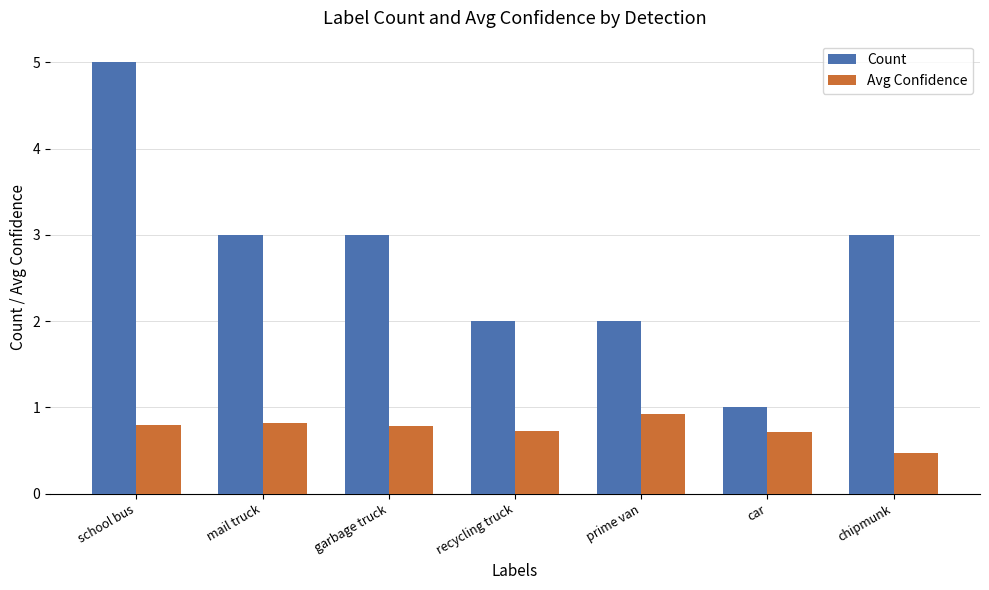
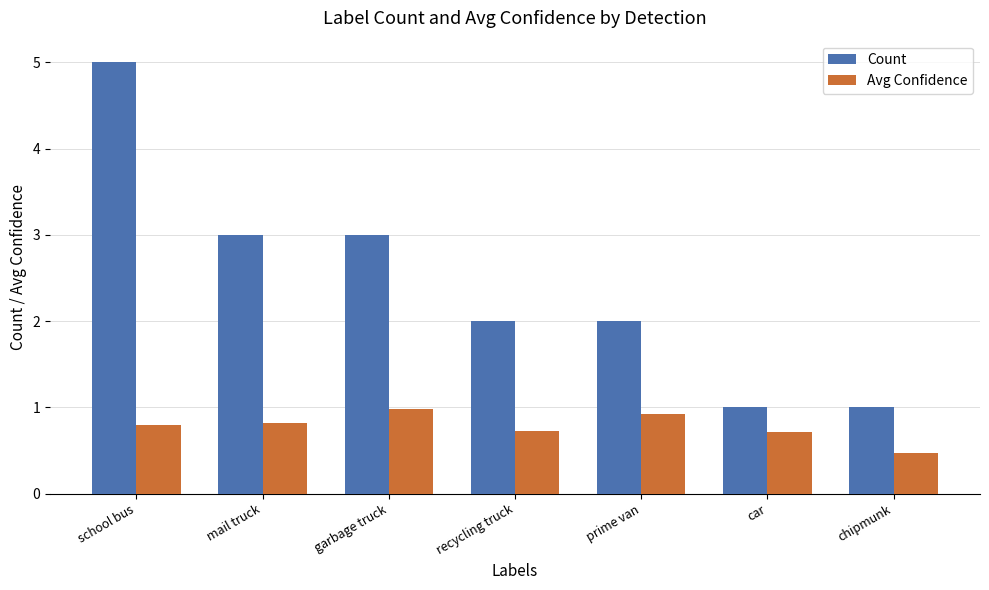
  {
    "Count": {
      "school bus": 5,
      "mail truck": 3,
      "garbage truck": 3,
      "recycling truck": 2,
      "prime van": 2,
      "car": 1,
-     "chipmunk": 3
+     "chipmunk": 1
    },
    "Avg Confidence": {
      "school bus": 0.8,
      "mail truck": 0.8,
-     "garbage truck": 0.8,
+     "garbage truck": 1.0,
      "recycling truck": 0.7,
      "prime van": 0.9,
      "car": 0.7,
      "chipmunk": 0.5
    }
  }
